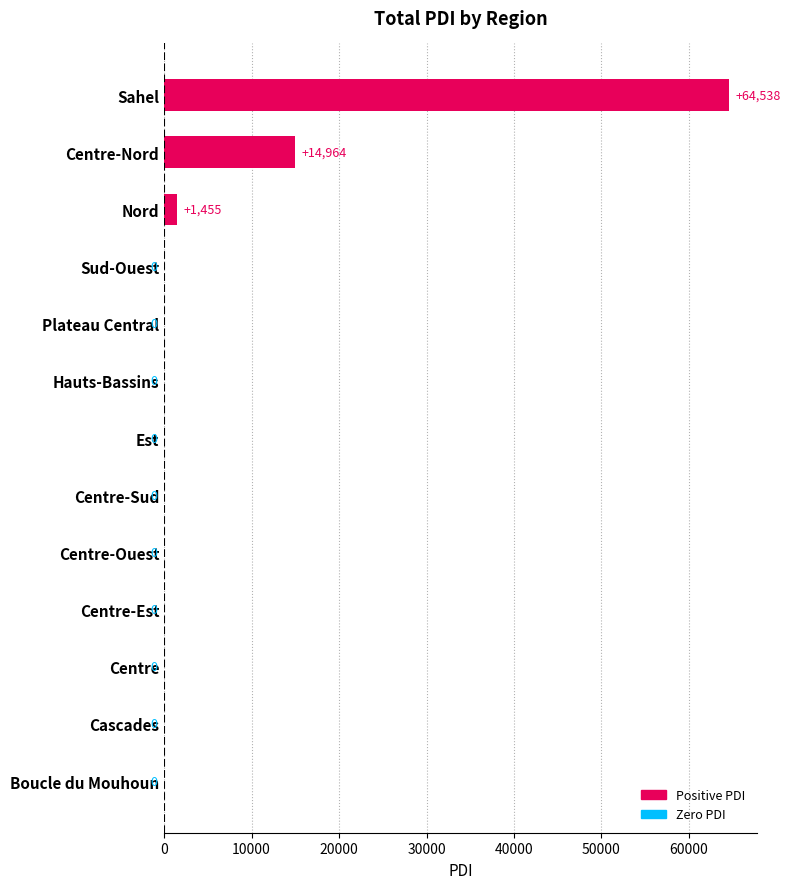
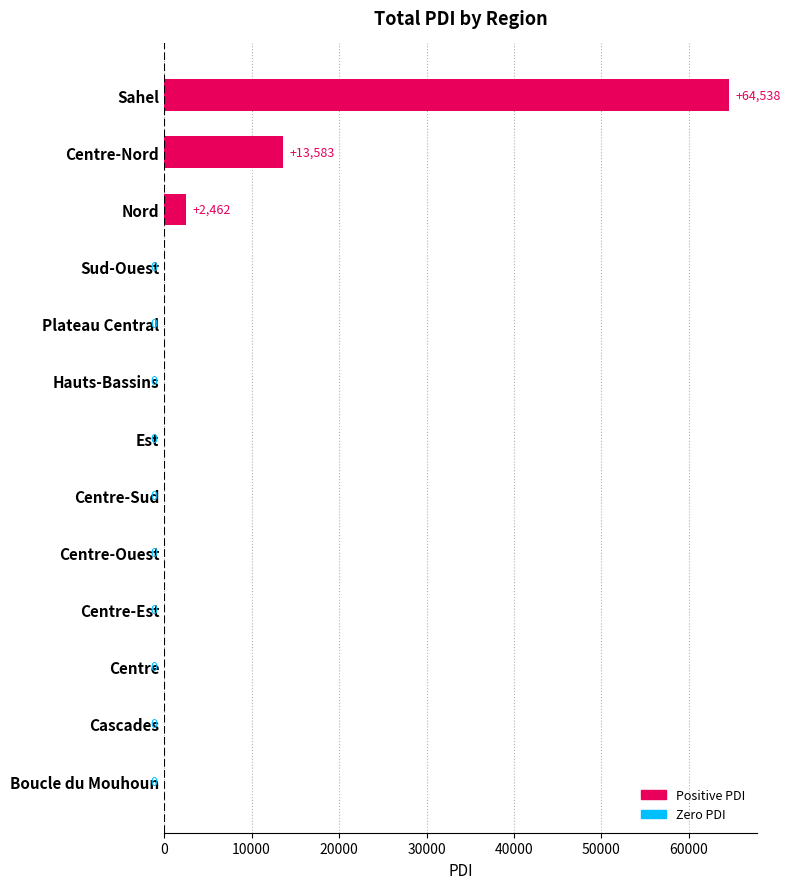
  {
    "Sahel": "+64,538",
-   "Centre-Nord": "+14,964",
-   "Nord": "+1,455",
+   "Centre-Nord": "+13,583",
+   "Nord": "+2,462",
    "Sud-Ouest": "0",
    "Plateau Central": "0",
    "Hauts-Bassins": "0",
    "Est": "0",
    "Centre-Sud": "0",
    "Centre-Ouest": "0",
    "Centre-Est": "0",
    "Centre": "0",
    "Cascades": "0",
    "Boucle du Mouhoun": "0"
  }
